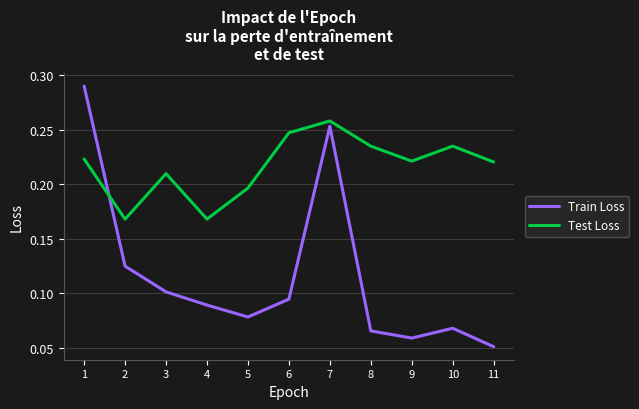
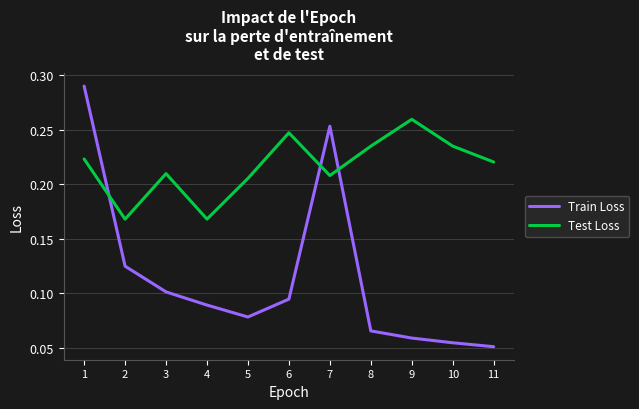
  {
    "Train Loss": {
      "1": 0.290,
      "2": 0.125,
      "3": 0.101,
      "4": 0.089,
      "5": 0.078,
      "6": 0.095,
      "7": 0.253,
      "8": 0.066,
      "9": 0.059,
-     "10": 0.068,
+     "10": 0.055,
      "11": 0.051
    },
    "Test Loss": {
      "1": 0.223,
      "2": 0.168,
      "3": 0.210,
      "4": 0.168,
-     "5": 0.197,
+     "5": 0.205,
      "6": 0.247,
-     "7": 0.258,
+     "7": 0.208,
      "8": 0.235,
-     "9": 0.221,
+     "9": 0.259,
      "10": 0.235,
      "11": 0.220
    }
  }
